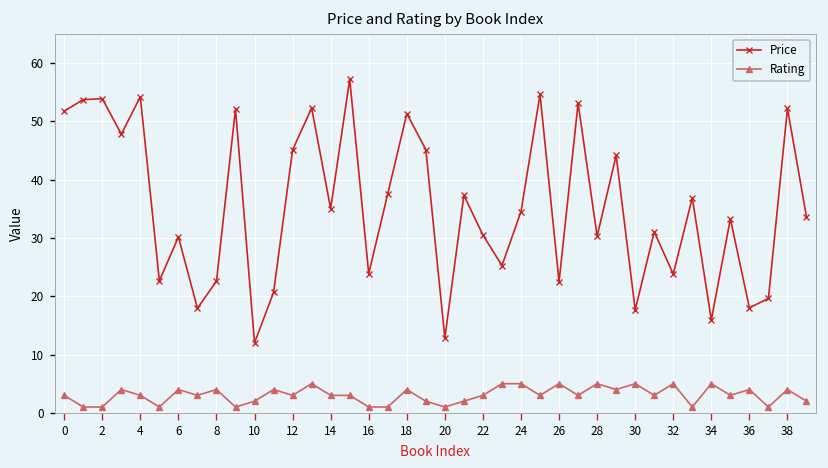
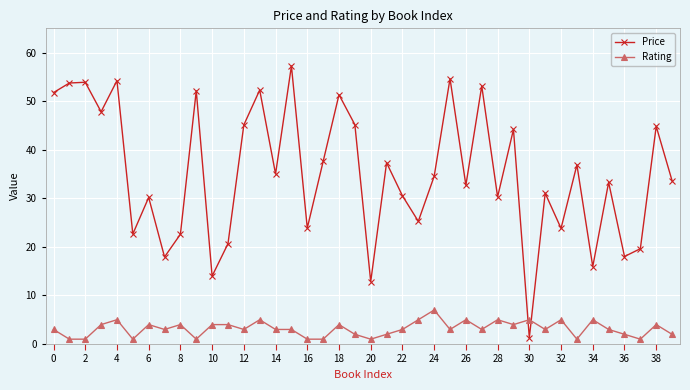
  {
    "Price": {
      "0": 52,
      "2": 54,
      "4": 54,
      "6": 30,
      "8": 23,
-     "10": 12,
+     "10": 14,
      "12": 45,
      "14": 35,
      "16": 24,
      "18": 51,
      "20": 13,
      "22": 31,
      "24": 35,
-     "26": 23,
+     "26": 33,
      "28": 30,
-     "30": 18,
+     "30": 1,
      "32": 24,
      "34": 16,
      "36": 18,
-     "38": 52
+     "38": 45
    },
    "Rating": {
      "0": 3,
      "2": 1,
-     "4": 3,
+     "4": 5,
      "6": 4,
      "8": 4,
-     "10": 2,
+     "10": 4,
      "12": 3,
      "14": 3,
      "16": 1,
      "18": 4,
      "20": 1,
      "22": 3,
-     "24": 5,
+     "24": 7,
      "26": 5,
      "28": 5,
      "30": 5,
      "32": 5,
      "34": 5,
-     "36": 4,
+     "36": 2,
      "38": 4
    }
  }
